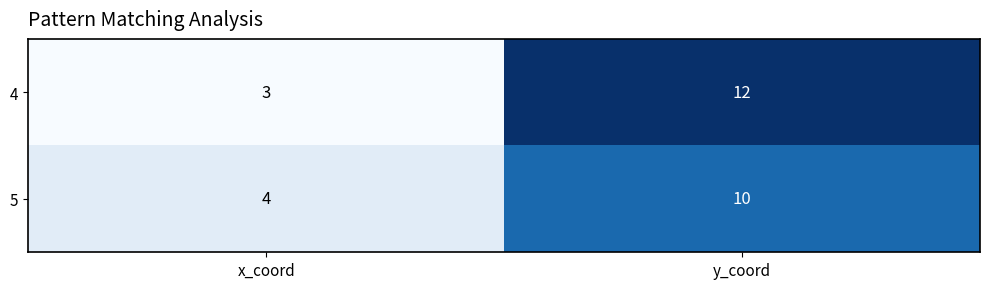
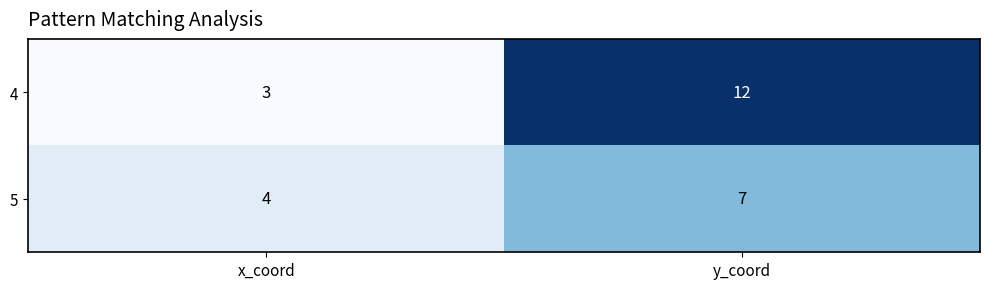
  {
    "4": {
      "x_coord": 3,
      "y_coord": 12
    },
    "5": {
      "x_coord": 4,
-     "y_coord": 10
+     "y_coord": 7
    }
  }
